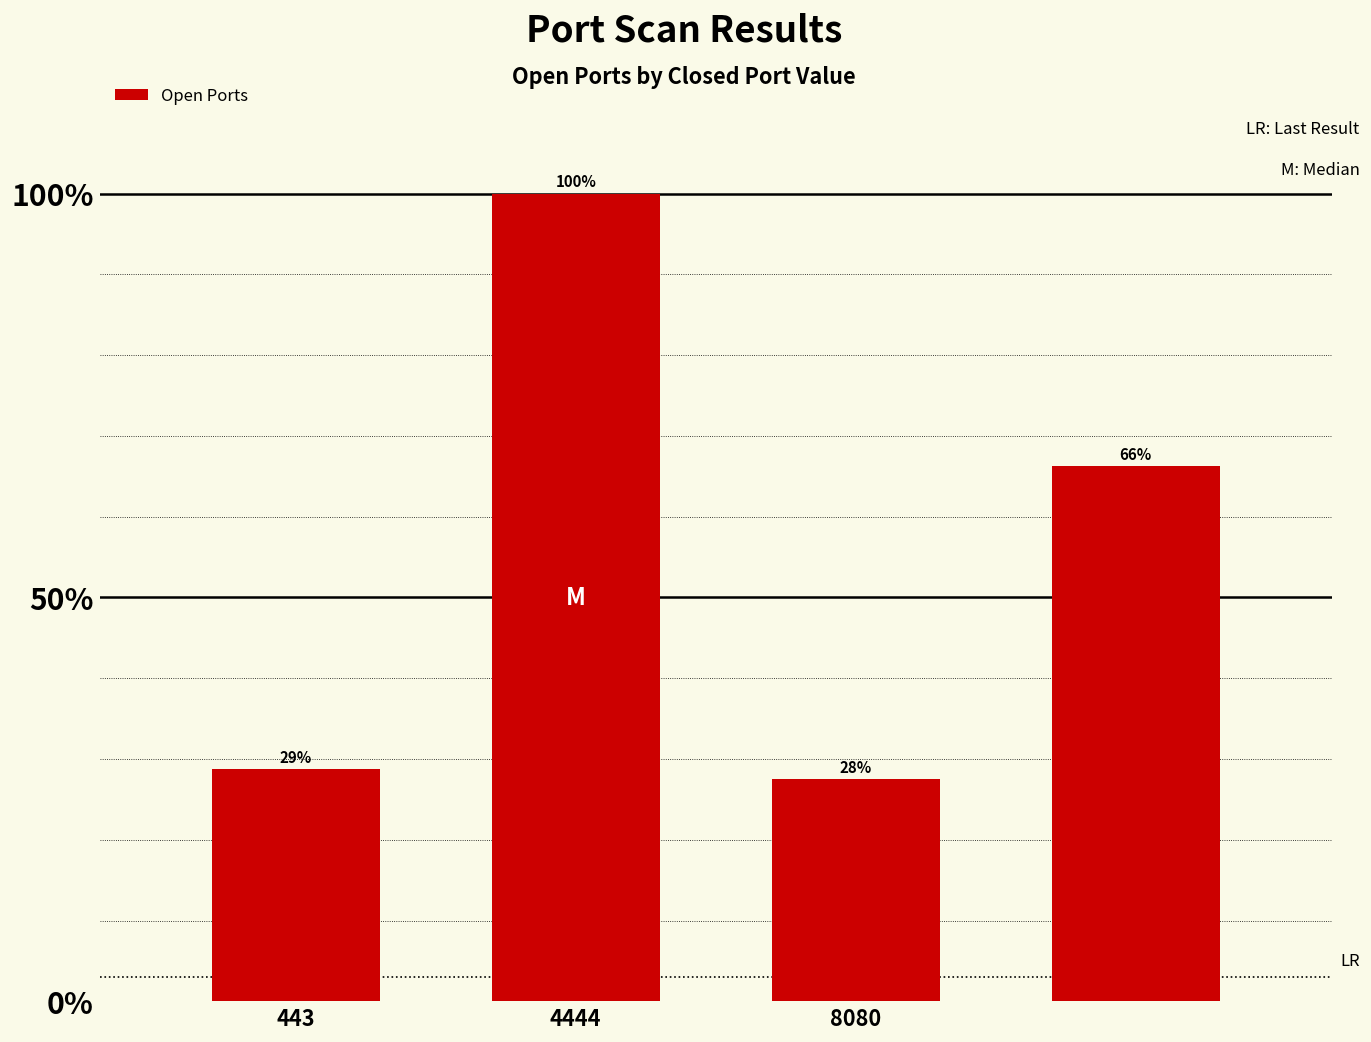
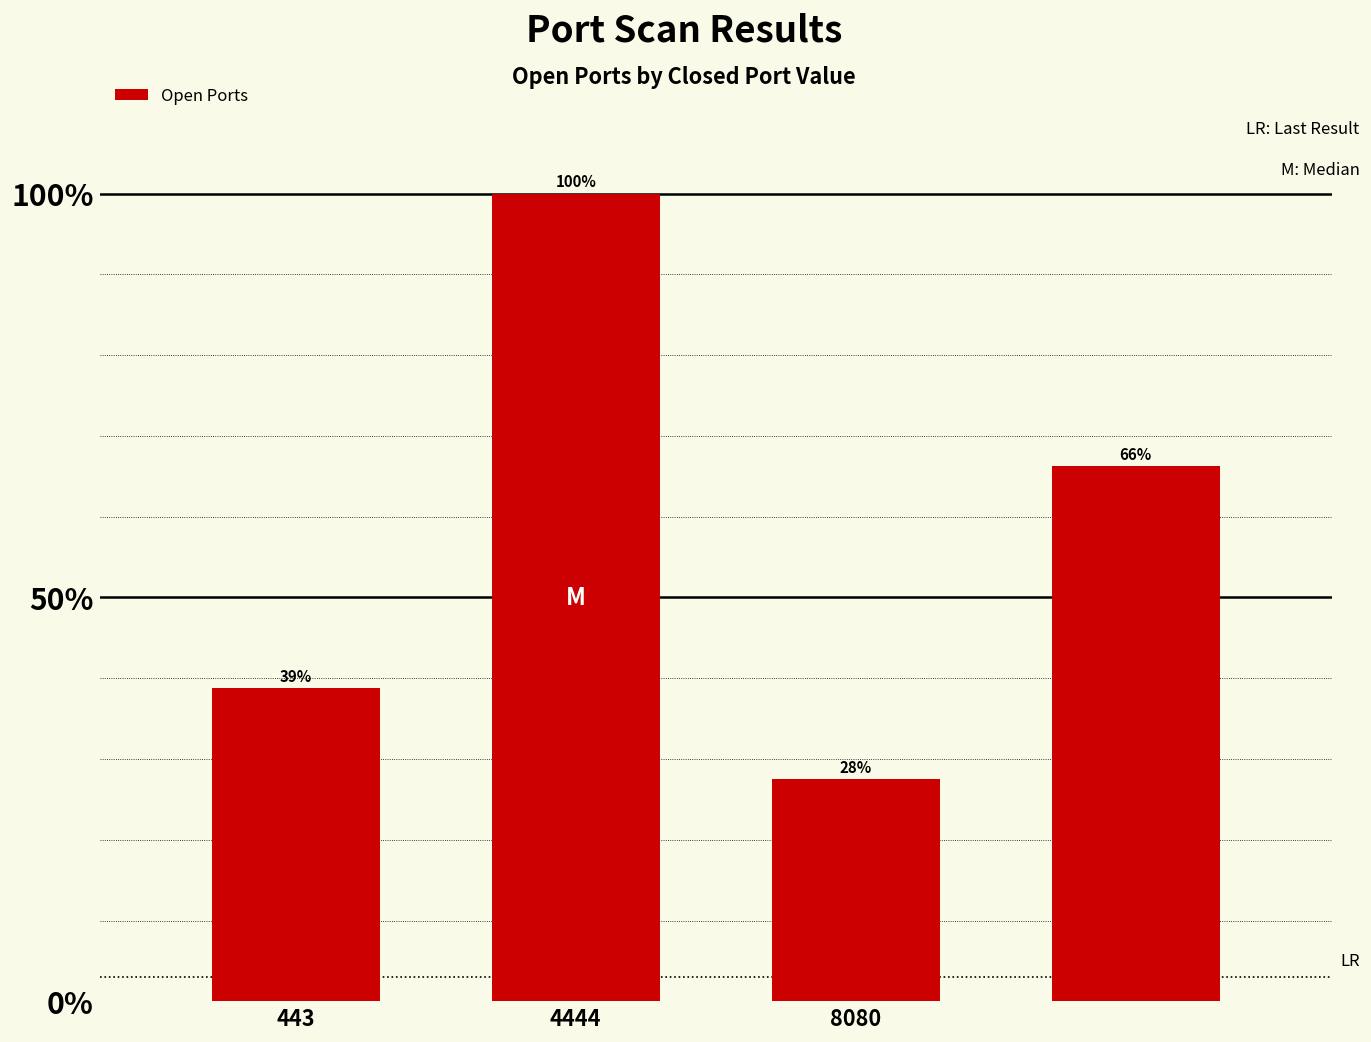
  {
-   "443": "29%",
+   "443": "39%",
    "4444": "100%",
    "8080": "28%"
  }
